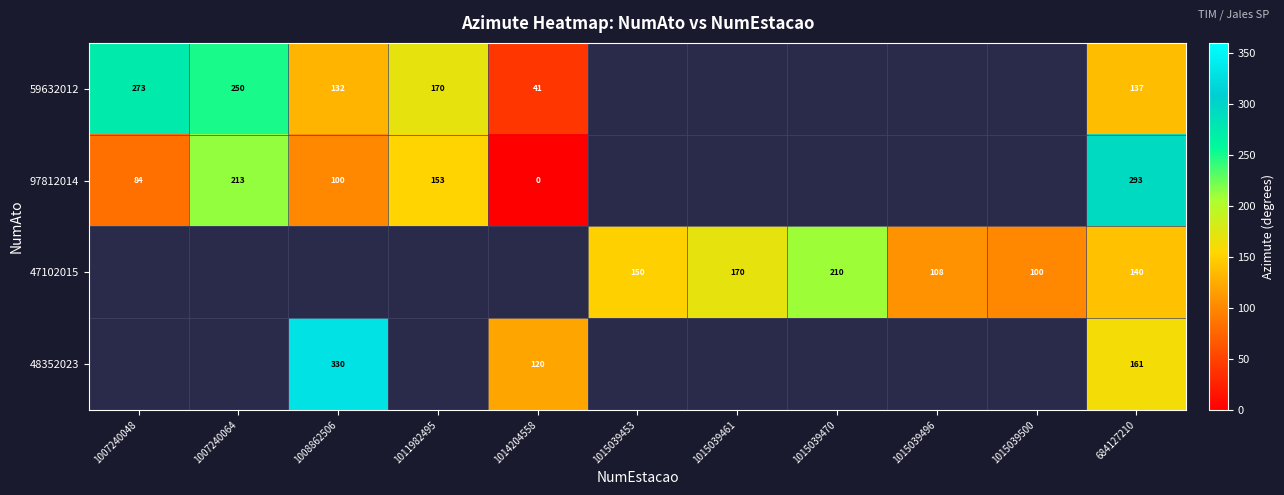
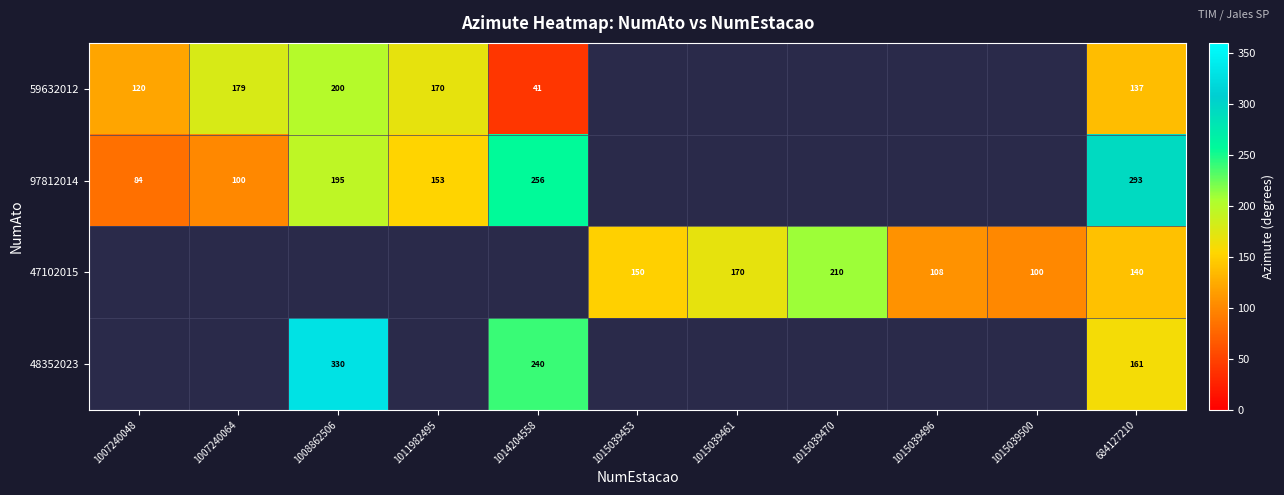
  {
    "59632012": {
-     "1007240048": 273,
-     "1007240064": 250,
-     "1008862506": 132,
+     "1007240048": 120,
+     "1007240064": 179,
+     "1008862506": 200,
      "1011982495": 170,
      "1014204558": 41,
      "684127210": 137
    },
    "97812014": {
      "1007240048": 84,
-     "1007240064": 213,
-     "1008862506": 100,
+     "1007240064": 100,
+     "1008862506": 195,
      "1011982495": 153,
-     "1014204558": 0,
+     "1014204558": 256,
      "684127210": 293
    },
    "47102015": {
      "1015039453": 150,
      "1015039461": 170,
      "1015039470": 210,
      "1015039496": 108,
      "1015039500": 100,
      "684127210": 140
    },
    "48352023": {
      "1008862506": 330,
-     "1014204558": 120,
+     "1014204558": 240,
      "684127210": 161
    }
  }
